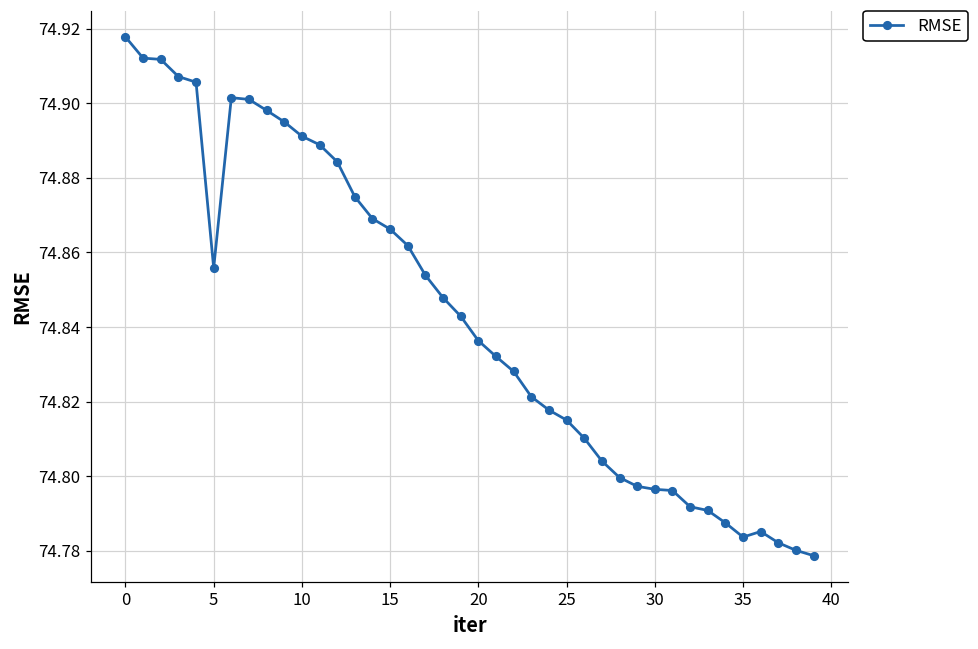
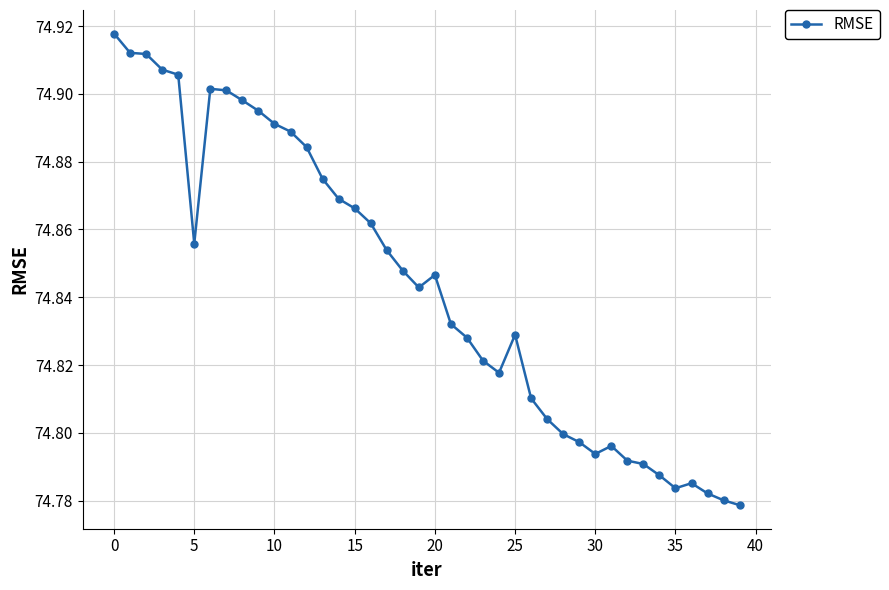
  {
    "0": 74.918,
    "5": 74.856,
    "10": 74.891,
    "15": 74.866,
-   "20": 74.836,
-   "25": 74.815,
-   "30": 74.796,
+   "20": 74.847,
+   "25": 74.829,
+   "30": 74.794,
    "35": 74.784
  }
